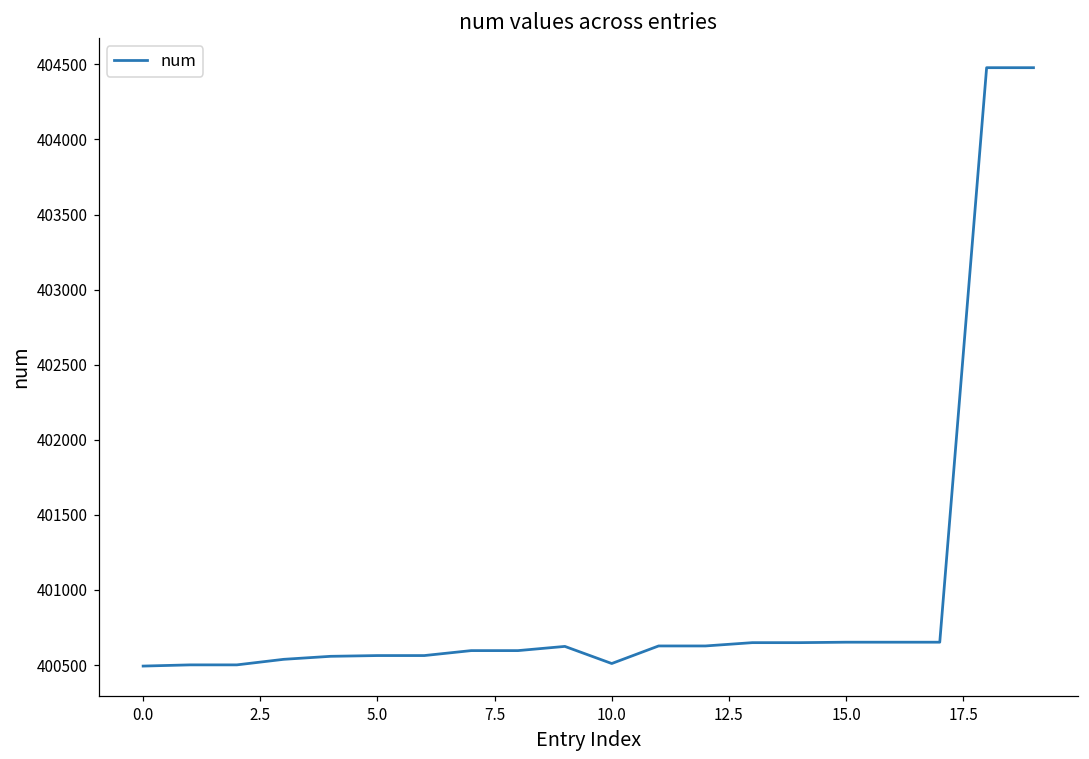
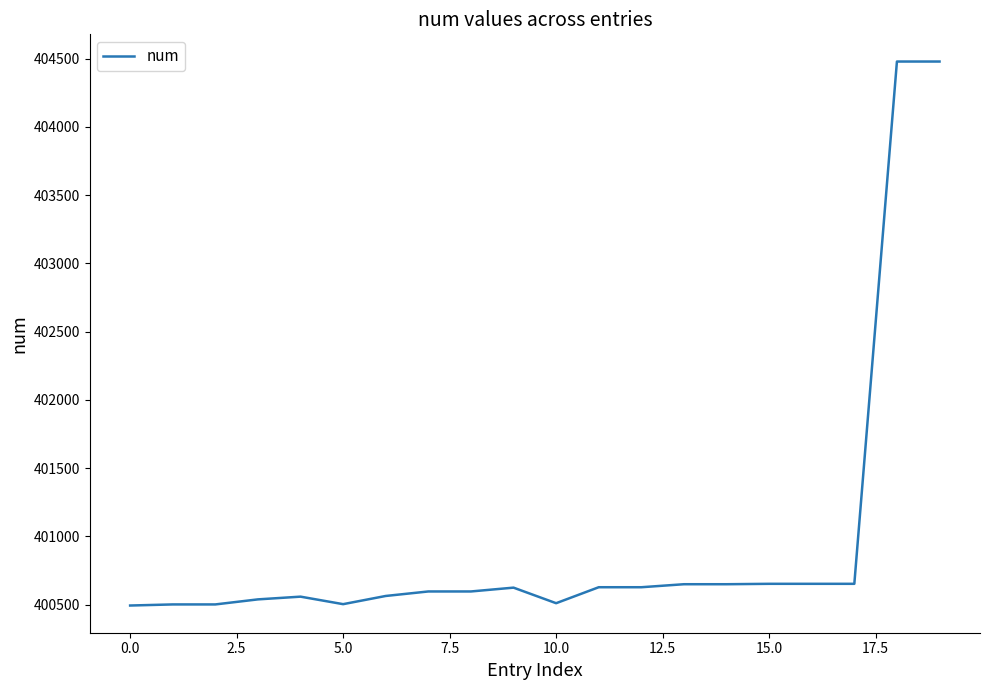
  {
    "0.0": 400490,
-   "5.0": 400560,
+   "5.0": 400500,
    "10.0": 400510,
    "15.0": 400650
  }
